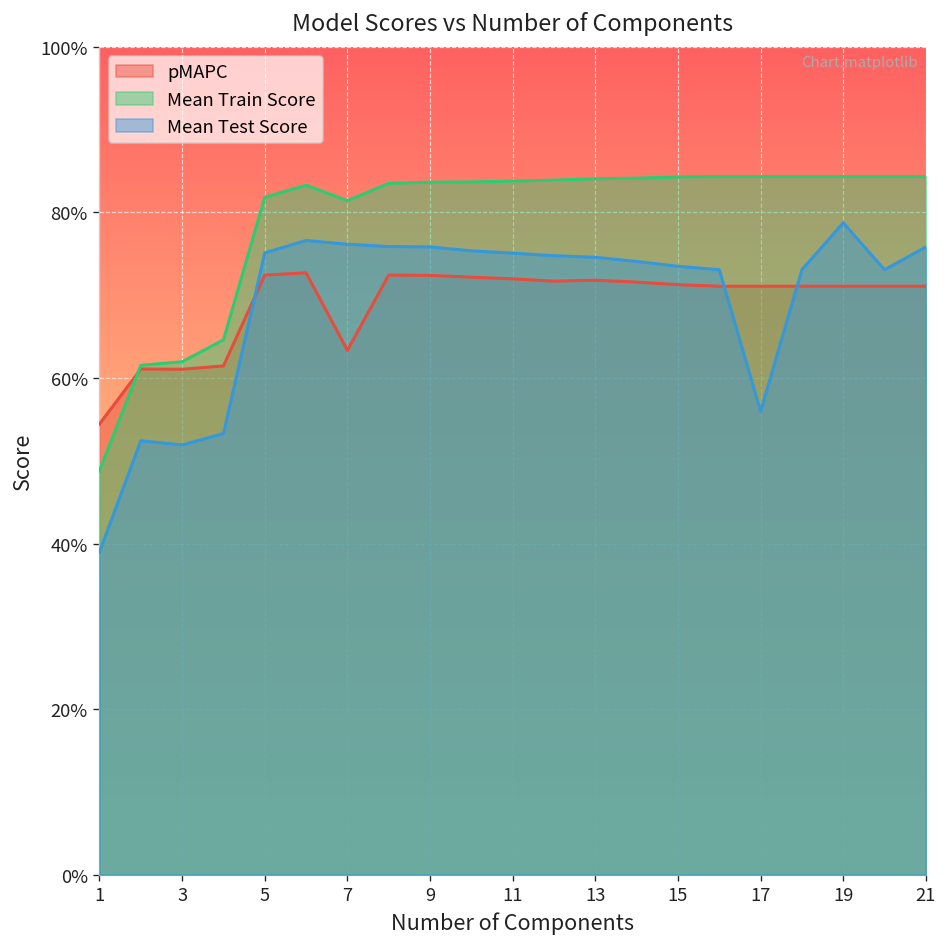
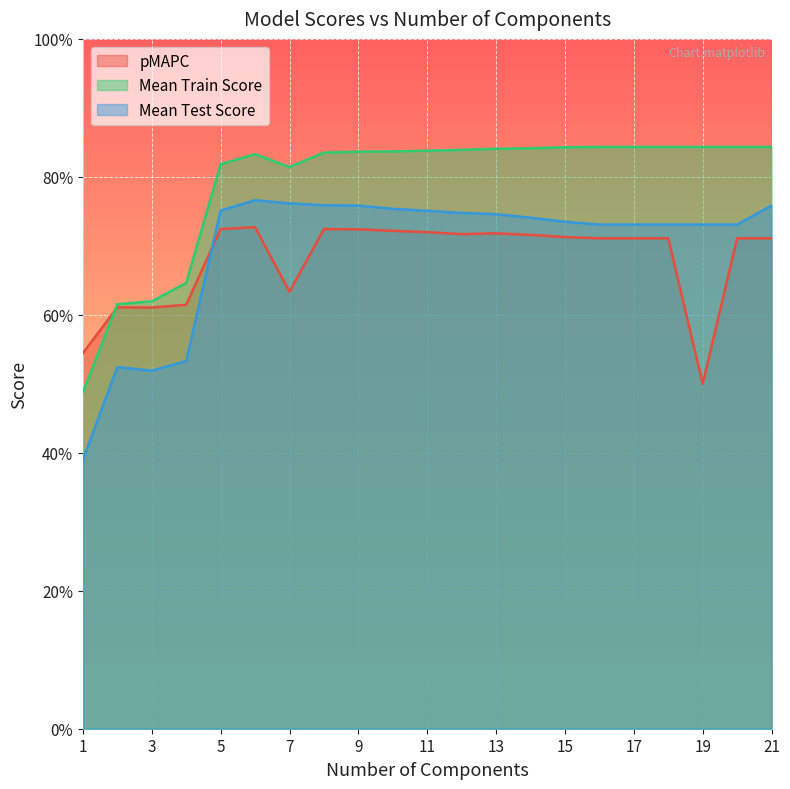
  {
    "pMAPC": {
      "1": "54%",
      "3": "61%",
      "5": "72%",
      "7": "63%",
      "9": "72%",
      "11": "72%",
      "13": "72%",
      "15": "71%",
      "17": "71%",
-     "19": "71%",
+     "19": "50%",
      "21": "71%"
    },
    "Mean Train Score": {
      "1": "49%",
      "3": "62%",
      "5": "82%",
      "7": "81%",
      "9": "84%",
      "11": "84%",
      "13": "84%",
      "15": "84%",
      "17": "84%",
      "19": "84%",
      "21": "84%"
    },
    "Mean Test Score": {
      "1": "39%",
      "3": "52%",
      "5": "75%",
      "7": "76%",
      "9": "76%",
      "11": "75%",
      "13": "75%",
      "15": "73%",
-     "17": "56%",
-     "19": "79%",
+     "17": "73%",
+     "19": "73%",
      "21": "76%"
    }
  }
